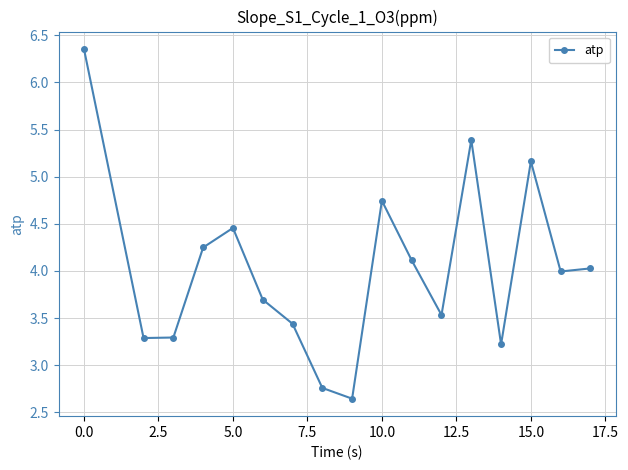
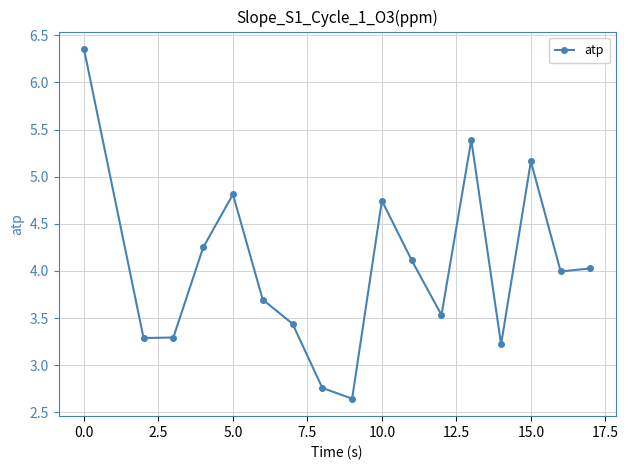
  {
    "0.0": 6.4,
-   "5.0": 4.5,
+   "5.0": 4.8,
    "10.0": 4.7,
    "15.0": 5.2
  }
